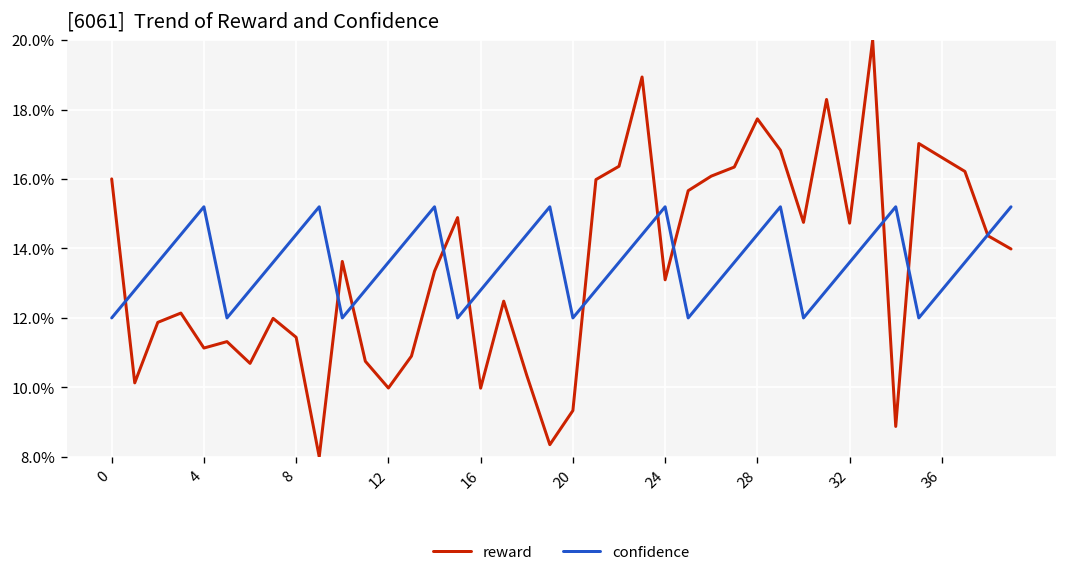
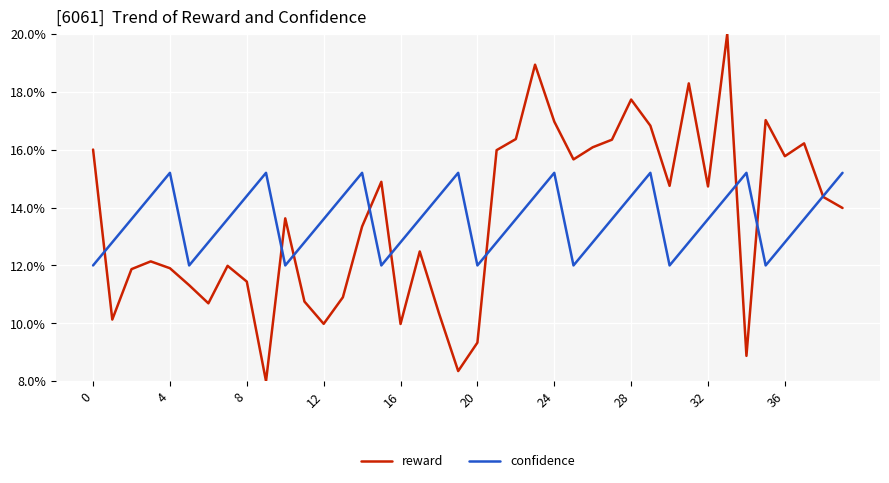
  {
    "reward": {
      "0": "16.0%",
-     "4": "11.1%",
+     "4": "11.9%",
      "8": "11.4%",
      "12": "10.0%",
      "16": "10.0%",
      "20": "9.3%",
-     "24": "13.1%",
+     "24": "17.0%",
      "28": "17.7%",
      "32": "14.7%",
-     "36": "16.6%"
+     "36": "15.8%"
    },
    "confidence": {
      "0": "12.0%",
      "4": "15.2%",
      "8": "14.4%",
      "12": "13.6%",
      "16": "12.8%",
      "20": "12.0%",
      "24": "15.2%",
      "28": "14.4%",
      "32": "13.6%",
      "36": "12.8%"
    }
  }
